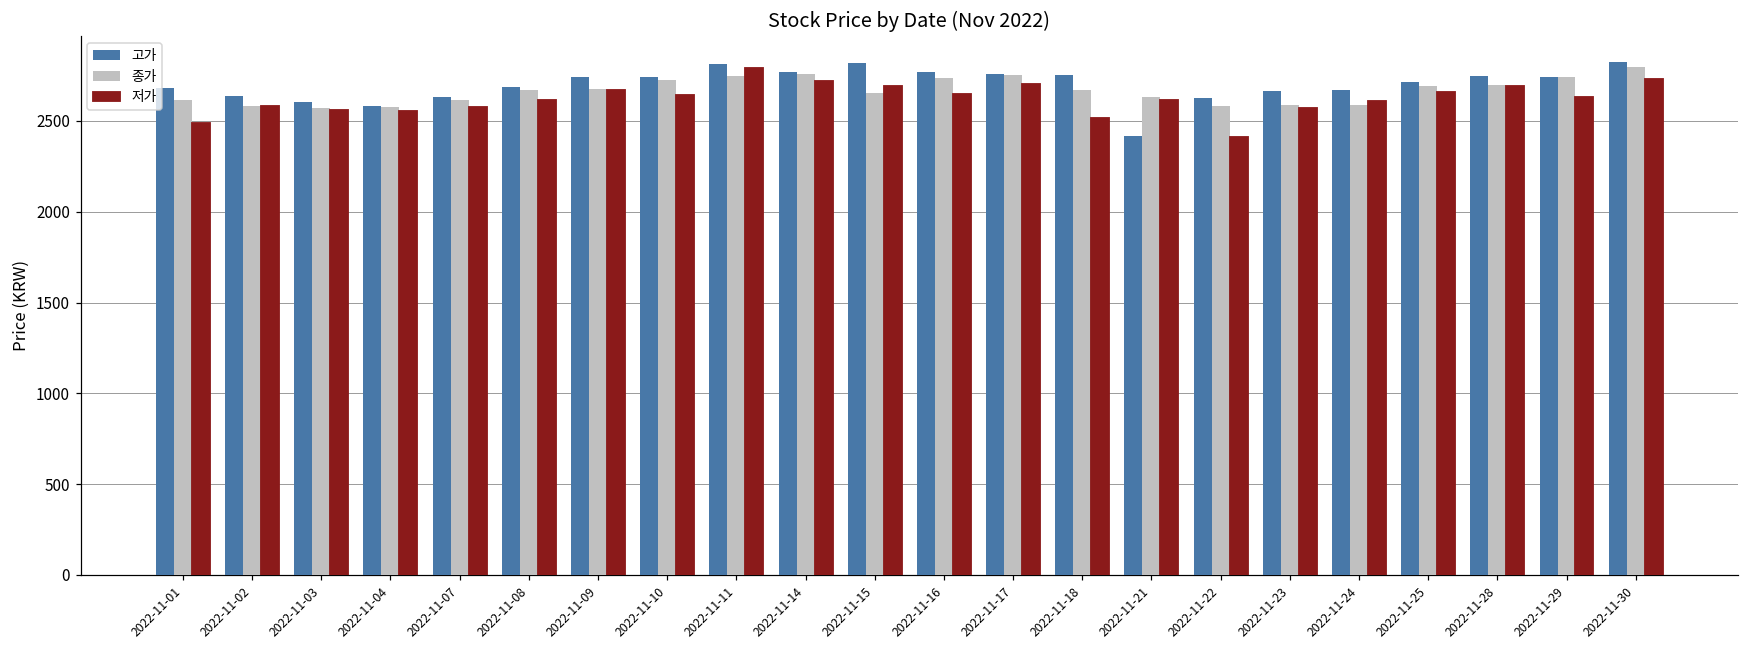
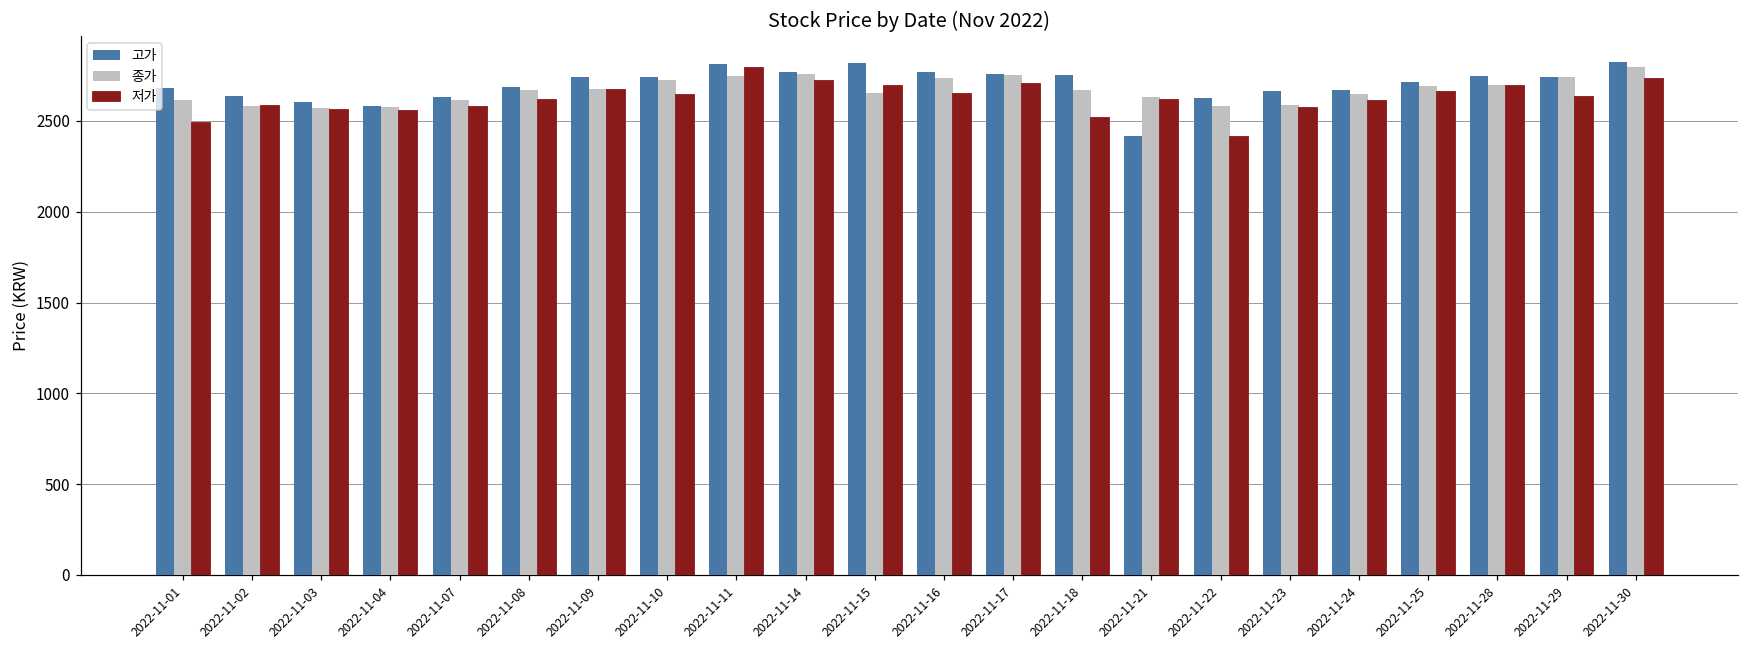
  {
    "고가": {
      "2022-11-01": 2680,
      "2022-11-02": 2640,
      "2022-11-03": 2610,
      "2022-11-04": 2580,
      "2022-11-07": 2630,
      "2022-11-08": 2690,
      "2022-11-09": 2740,
      "2022-11-10": 2740,
      "2022-11-11": 2820,
      "2022-11-14": 2770,
      "2022-11-15": 2820,
      "2022-11-16": 2770,
      "2022-11-17": 2760,
      "2022-11-18": 2760,
      "2022-11-21": 2420,
      "2022-11-22": 2630,
      "2022-11-23": 2670,
      "2022-11-24": 2670,
      "2022-11-25": 2720,
      "2022-11-28": 2750,
      "2022-11-29": 2740,
      "2022-11-30": 2830
    },
    "종가": {
      "2022-11-01": 2620,
      "2022-11-02": 2590,
      "2022-11-03": 2570,
      "2022-11-04": 2580,
      "2022-11-07": 2620,
      "2022-11-08": 2670,
      "2022-11-09": 2680,
      "2022-11-10": 2730,
      "2022-11-11": 2750,
      "2022-11-14": 2760,
      "2022-11-15": 2650,
      "2022-11-16": 2740,
      "2022-11-17": 2760,
      "2022-11-18": 2670,
      "2022-11-21": 2630,
      "2022-11-22": 2590,
      "2022-11-23": 2590,
-     "2022-11-24": 2590,
+     "2022-11-24": 2650,
      "2022-11-25": 2690,
      "2022-11-28": 2700,
      "2022-11-29": 2740,
      "2022-11-30": 2800
    },
    "저가": {
      "2022-11-01": 2490,
      "2022-11-02": 2580,
      "2022-11-03": 2560,
      "2022-11-04": 2560,
      "2022-11-07": 2580,
      "2022-11-08": 2620,
      "2022-11-09": 2670,
      "2022-11-10": 2650,
      "2022-11-11": 2790,
      "2022-11-14": 2720,
      "2022-11-15": 2700,
      "2022-11-16": 2650,
      "2022-11-17": 2710,
      "2022-11-18": 2520,
      "2022-11-21": 2620,
      "2022-11-22": 2410,
      "2022-11-23": 2570,
      "2022-11-24": 2610,
      "2022-11-25": 2660,
      "2022-11-28": 2690,
      "2022-11-29": 2630,
      "2022-11-30": 2730
    }
  }
